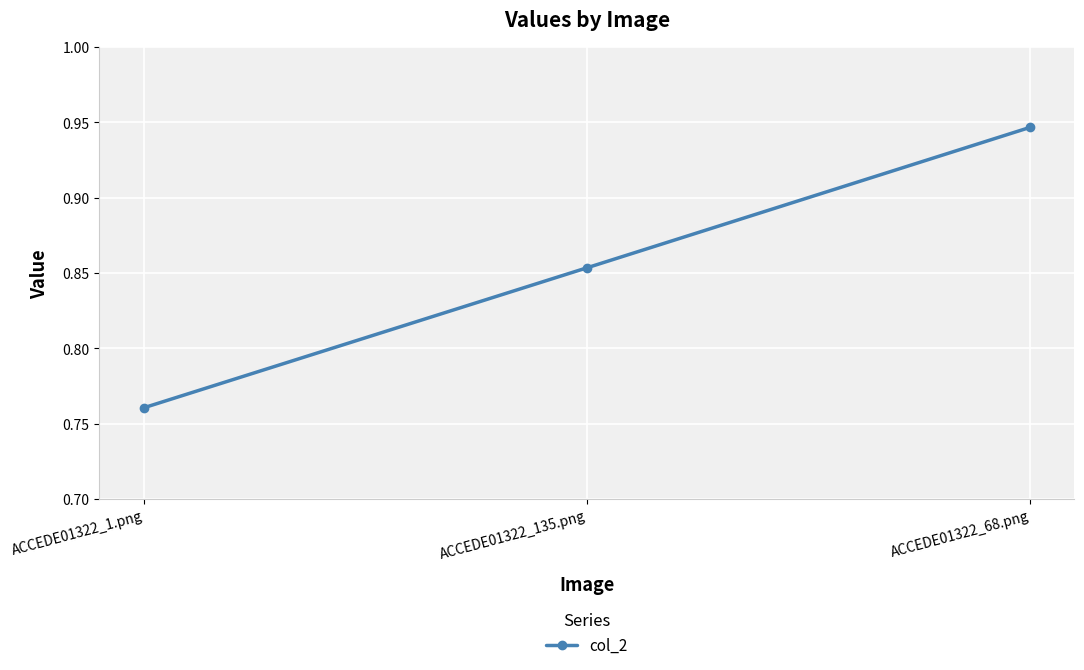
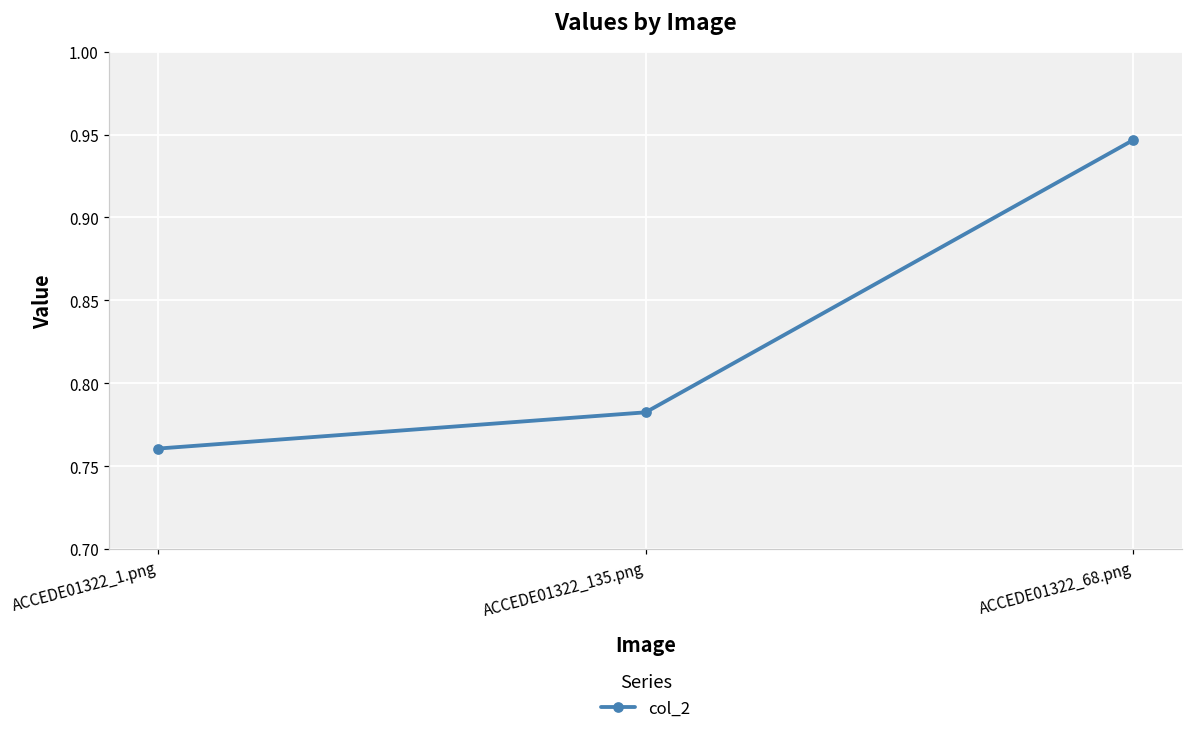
  {
    "ACCEDE01322_1.png": 0.761,
-   "ACCEDE01322_135.png": 0.853,
+   "ACCEDE01322_135.png": 0.782,
    "ACCEDE01322_68.png": 0.947
  }
